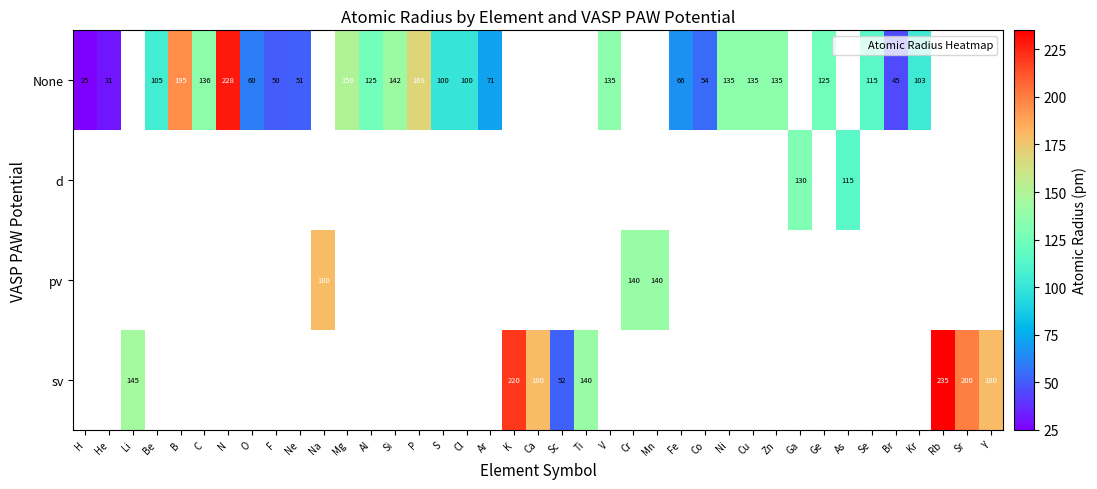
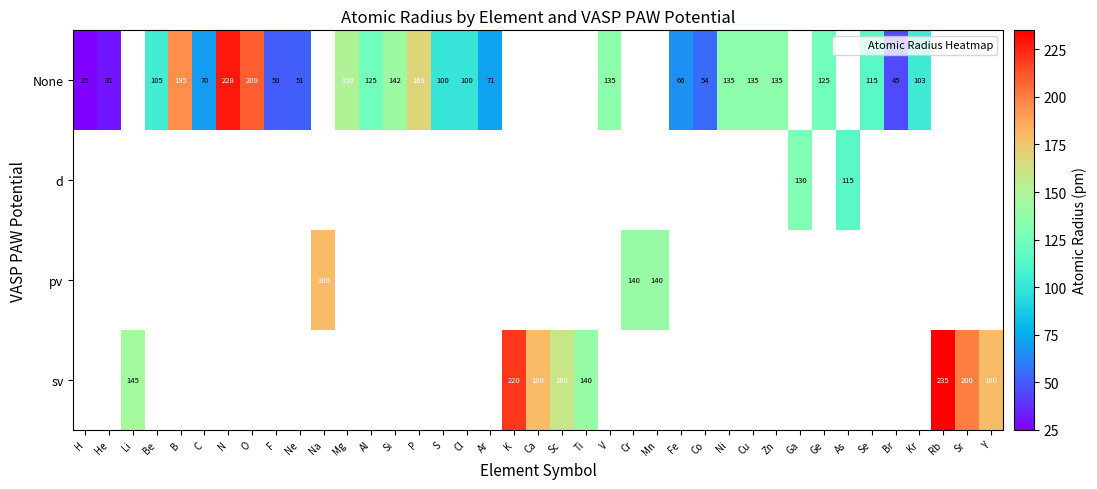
  {
    "None": {
      "H": 25,
      "He": 31,
      "Be": 105,
      "B": 195,
-     "C": 136,
+     "C": 70,
      "N": 228,
-     "O": 60,
+     "O": 209,
      "F": 50,
      "Ne": 51,
      "Mg": 150,
      "Al": 125,
      "Si": 142,
      "P": 169,
      "S": 100,
      "Cl": 100,
      "Ar": 71,
      "V": 135,
      "Fe": 66,
      "Co": 54,
      "Ni": 135,
      "Cu": 135,
      "Zn": 135,
      "Ge": 125,
      "Se": 115,
      "Br": 45,
      "Kr": 103
    },
    "d": {
      "Ga": 130,
      "As": 115
    },
    "pv": {
      "Na": 180,
      "Cr": 140,
      "Mn": 140
    },
    "sv": {
      "Li": 145,
      "K": 220,
      "Ca": 180,
-     "Sc": 52,
+     "Sc": 160,
      "Ti": 140,
      "Rb": 235,
      "Sr": 200,
      "Y": 180
    }
  }
